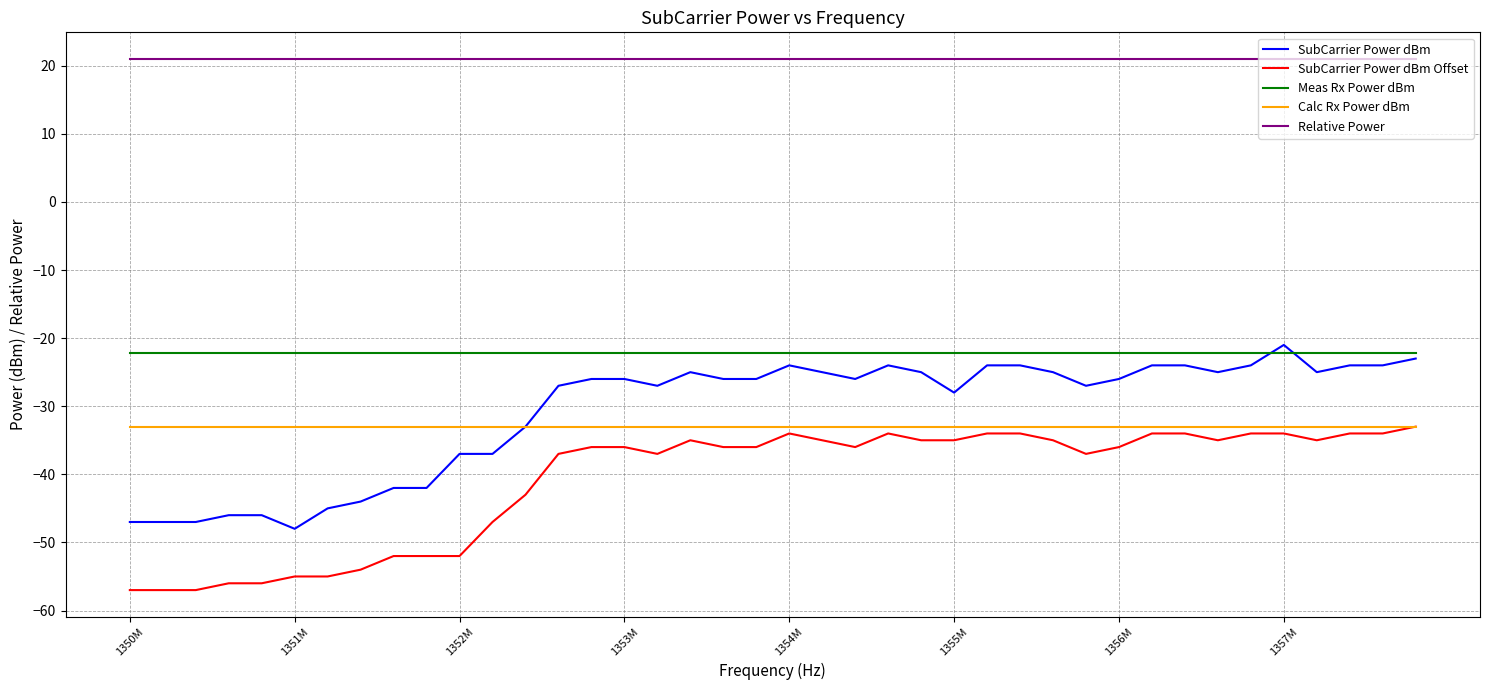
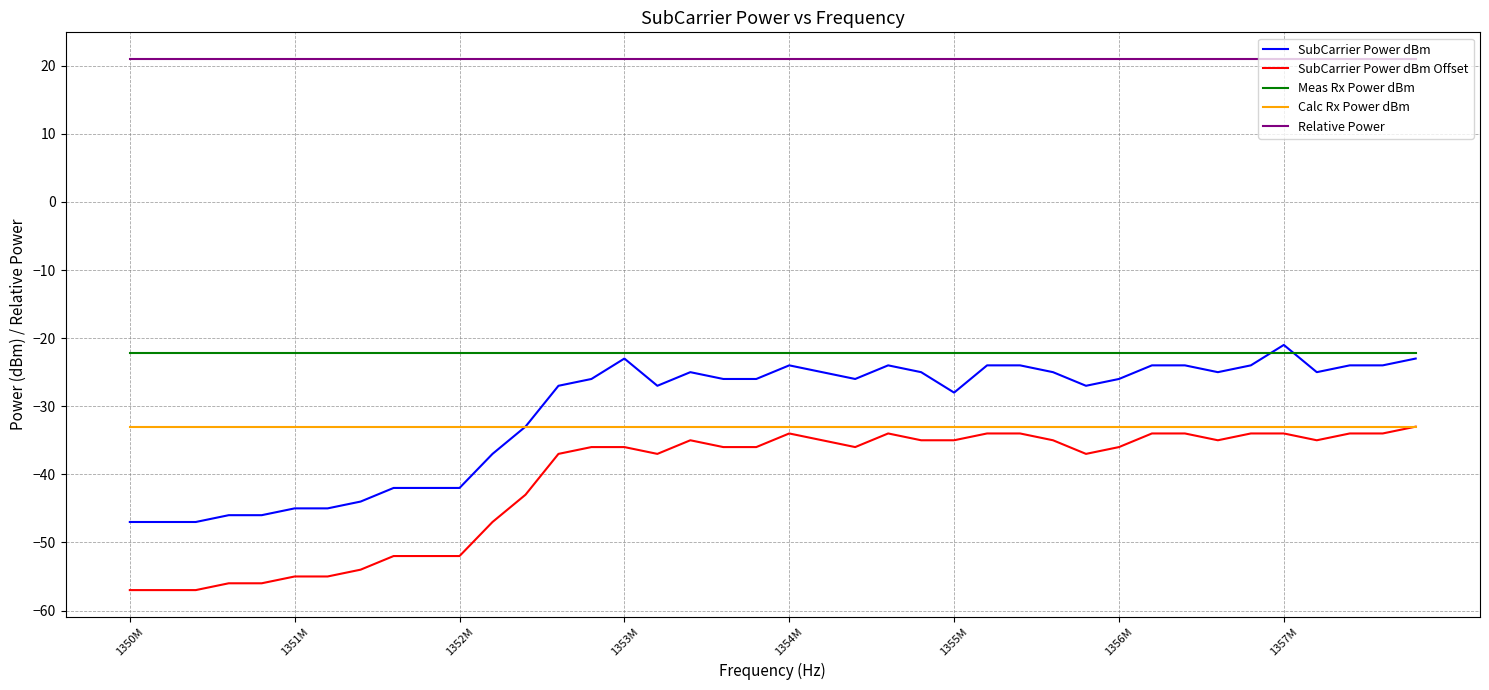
  {
    "SubCarrier Power dBm": {
      "1350M": -47,
-     "1351M": -48,
-     "1352M": -37,
-     "1353M": -26,
+     "1351M": -45,
+     "1352M": -42,
+     "1353M": -23,
      "1354M": -24,
      "1355M": -28,
      "1356M": -26,
      "1357M": -21
    },
    "SubCarrier Power dBm Offset": {
      "1350M": -57,
      "1351M": -55,
      "1352M": -52,
      "1353M": -36,
      "1354M": -34,
      "1355M": -35,
      "1356M": -36,
      "1357M": -34
    },
    "Meas Rx Power dBm": {
      "1350M": -22,
      "1351M": -22,
      "1352M": -22,
      "1353M": -22,
      "1354M": -22,
      "1355M": -22,
      "1356M": -22,
      "1357M": -22
    },
    "Calc Rx Power dBm": {
      "1350M": -33,
      "1351M": -33,
      "1352M": -33,
      "1353M": -33,
      "1354M": -33,
      "1355M": -33,
      "1356M": -33,
      "1357M": -33
    },
    "Relative Power": {
      "1350M": 21,
      "1351M": 21,
      "1352M": 21,
      "1353M": 21,
      "1354M": 21,
      "1355M": 21,
      "1356M": 21
    }
  }
